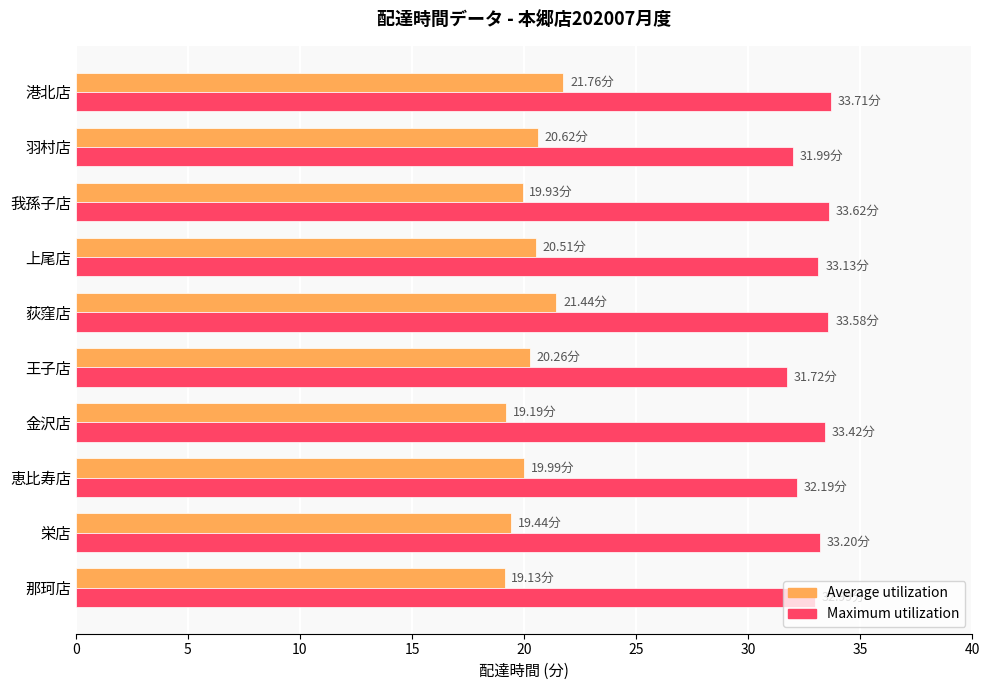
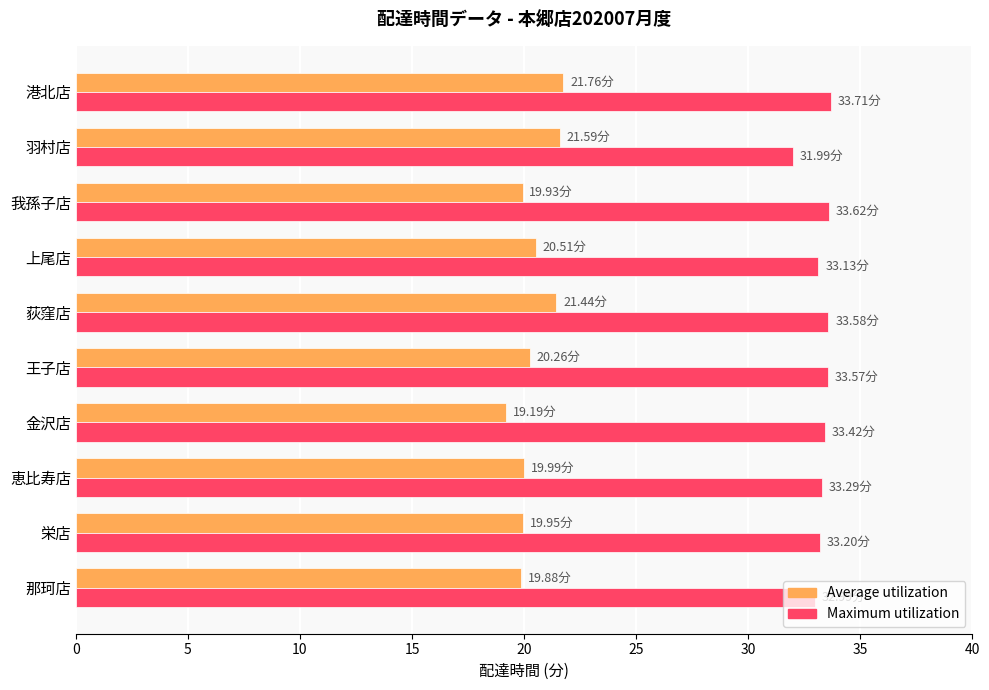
  {
    "Average utilization": {
      "港北店": "21.76分",
-     "羽村店": "20.62分",
+     "羽村店": "21.59分",
      "我孫子店": "19.93分",
      "上尾店": "20.51分",
      "荻窪店": "21.44分",
      "王子店": "20.26分",
      "金沢店": "19.19分",
      "恵比寿店": "19.99分",
-     "栄店": "19.44分",
-     "那珂店": "19.13分"
+     "栄店": "19.95分",
+     "那珂店": "19.88分"
    },
    "Maximum utilization": {
      "港北店": "33.71分",
      "羽村店": "31.99分",
      "我孫子店": "33.62分",
      "上尾店": "33.13分",
      "荻窪店": "33.58分",
-     "王子店": "31.72分",
+     "王子店": "33.57分",
      "金沢店": "33.42分",
-     "恵比寿店": "32.19分",
+     "恵比寿店": "33.29分",
      "栄店": "33.20分"
    }
  }
